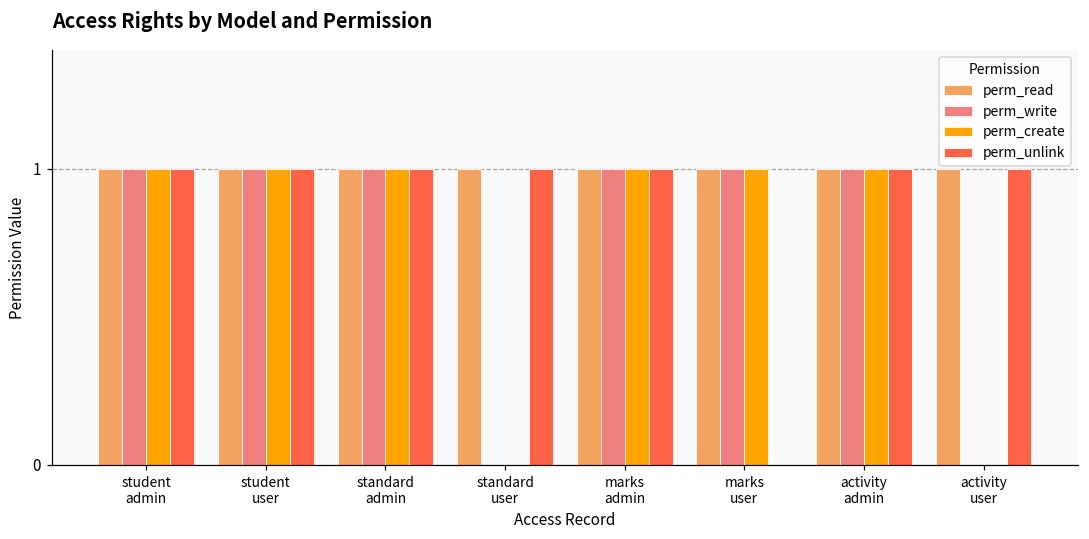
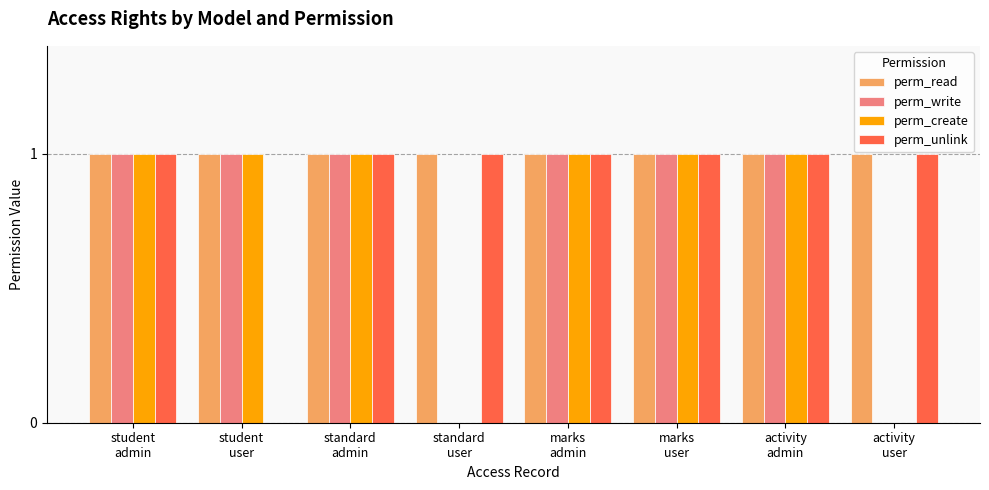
  {
    "perm_create": {
      "student admin": 1,
      "student user": 1,
      "standard admin": 1,
      "standard user": 0,
      "marks admin": 1,
      "marks user": 1,
      "activity admin": 1,
      "activity user": 0
    },
    "perm_unlink": {
      "student admin": 1,
-     "student user": 1,
+     "student user": 0,
      "standard admin": 1,
      "standard user": 1,
      "marks admin": 1,
-     "marks user": 0,
+     "marks user": 1,
      "activity admin": 1,
      "activity user": 1
    }
  }
